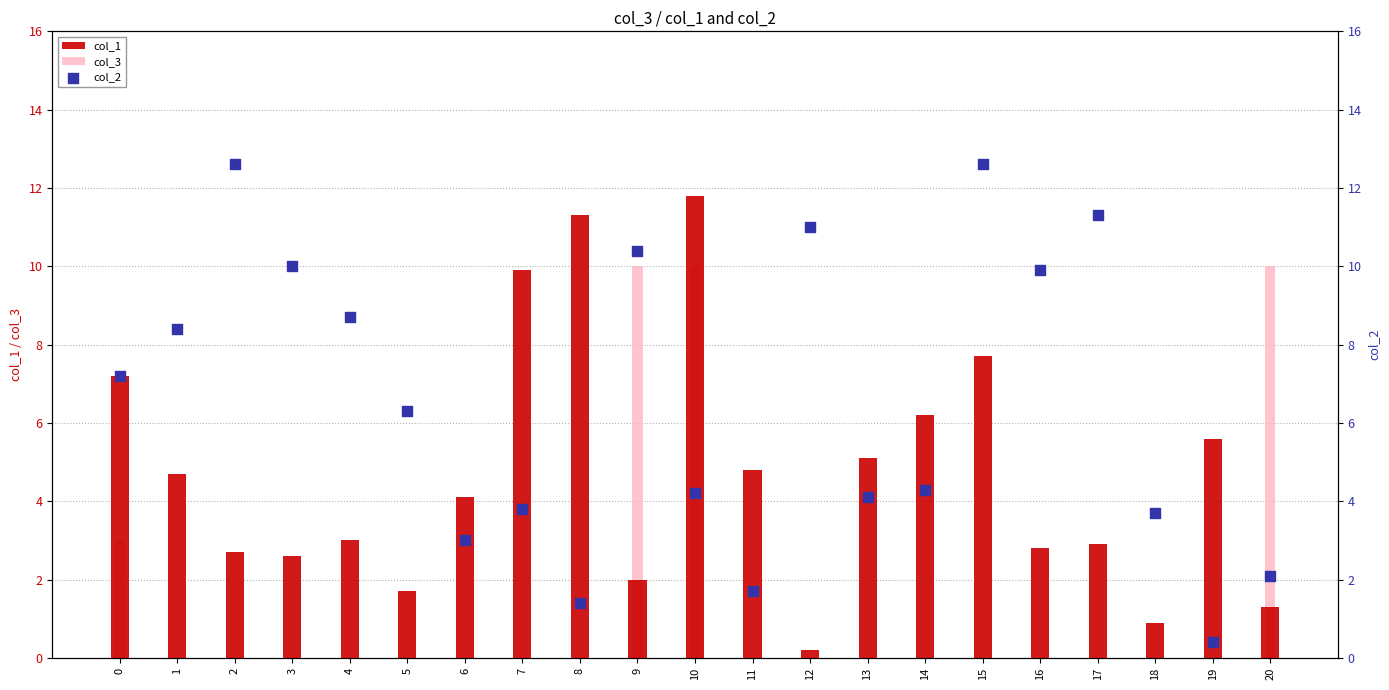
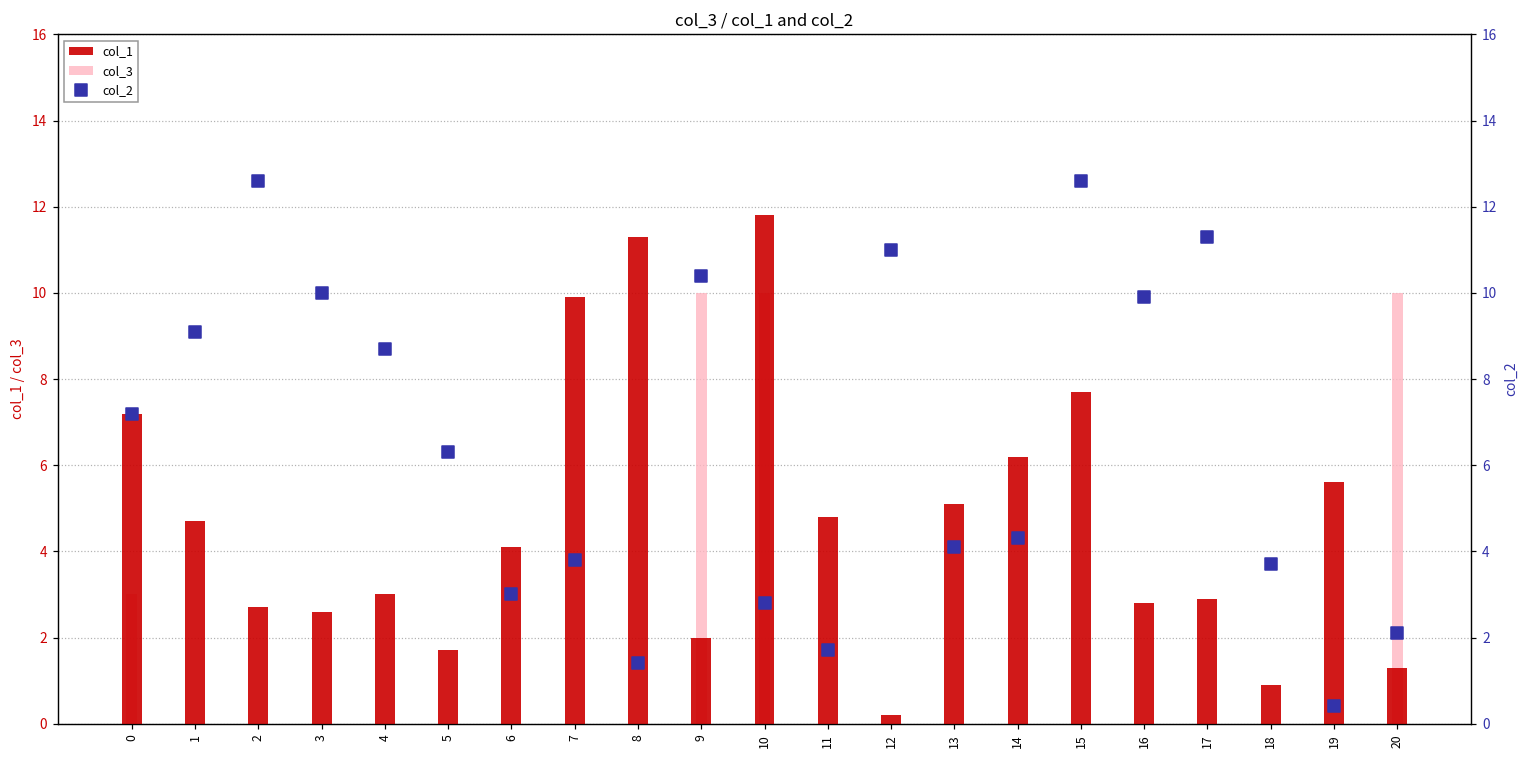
  {
    "col_1": {
      "0": 7.2,
      "1": 4.7,
      "2": 2.7,
      "3": 2.6,
      "4": 3.0,
      "5": 1.7,
      "6": 4.1,
      "7": 9.9,
      "8": 11.3,
      "10": 11.8,
      "11": 4.8,
      "12": 0.2,
      "13": 5.1,
      "14": 6.2,
      "15": 7.7,
      "16": 2.8,
      "17": 2.9,
      "18": 0.9,
      "19": 5.6
    },
    "col_3": {
      "1": 0.0,
      "2": 0.0,
      "3": 0.0,
      "4": 0.0,
      "5": 0.0,
      "6": 0.0,
      "7": 0.0,
      "8": 0.0,
      "9": 10.0,
      "11": 0.0,
      "12": 0.0,
      "13": 0.0,
      "14": 0.0,
      "15": 0.0,
      "16": 0.0,
      "17": 0.0,
      "18": 0.0,
      "19": 0.0,
      "20": 10.0
    },
    "col_2": {
-     "1": 8.4,
-     "10": 4.2
+     "1": 9.1,
+     "10": 2.8
    }
  }
